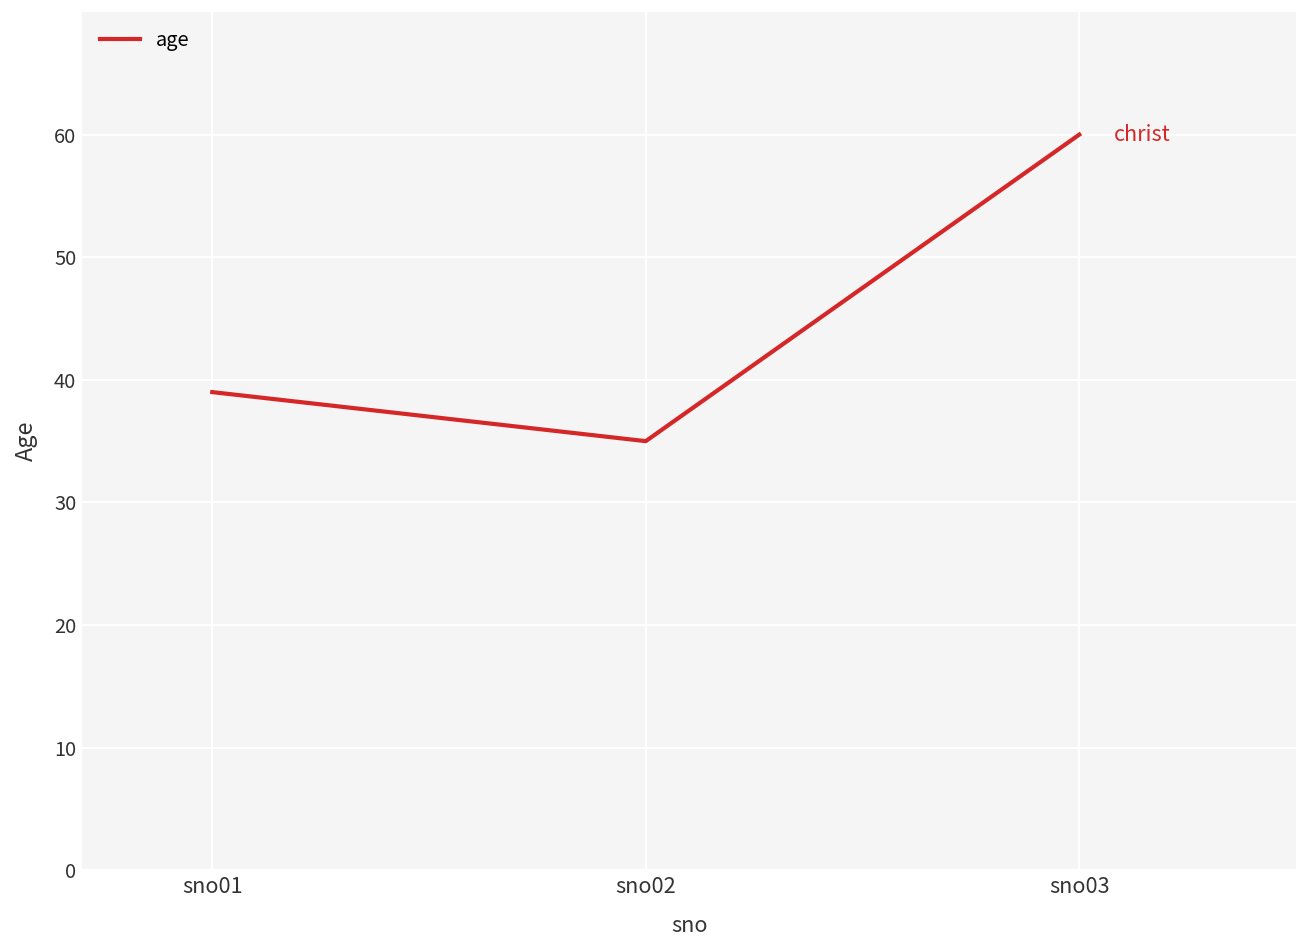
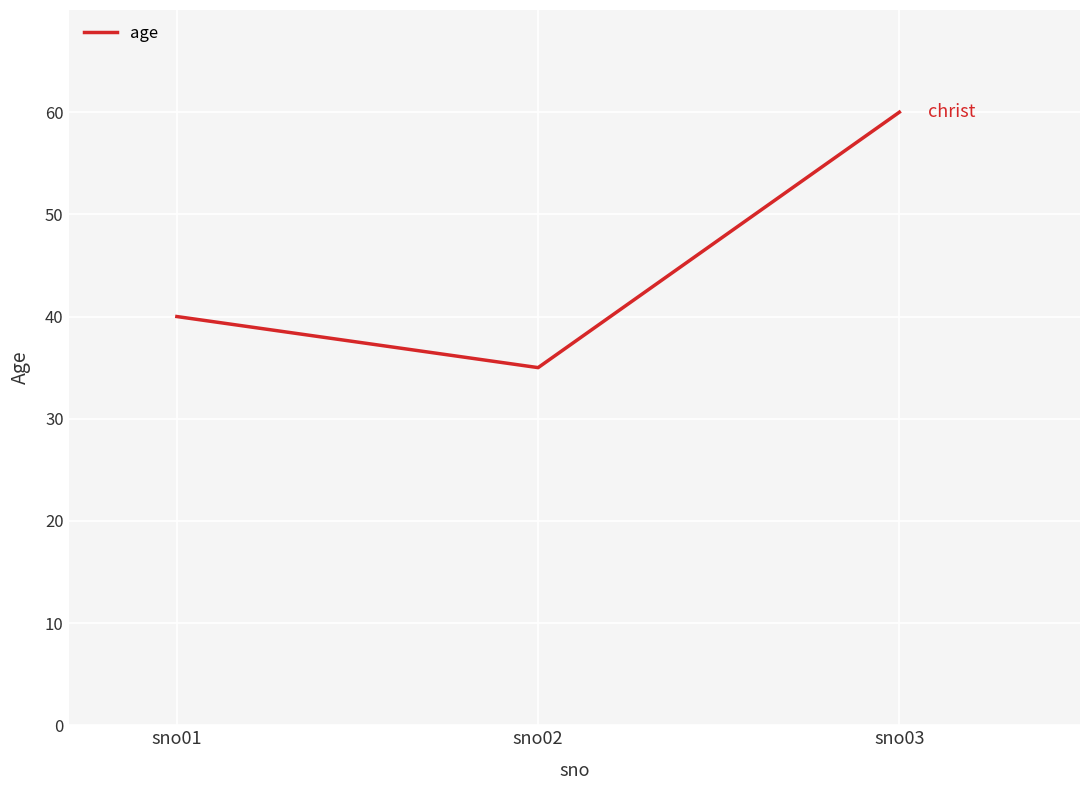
  {
-   "sno01": 39,
+   "sno01": 40,
    "sno02": 35,
    "sno03": 60
  }
